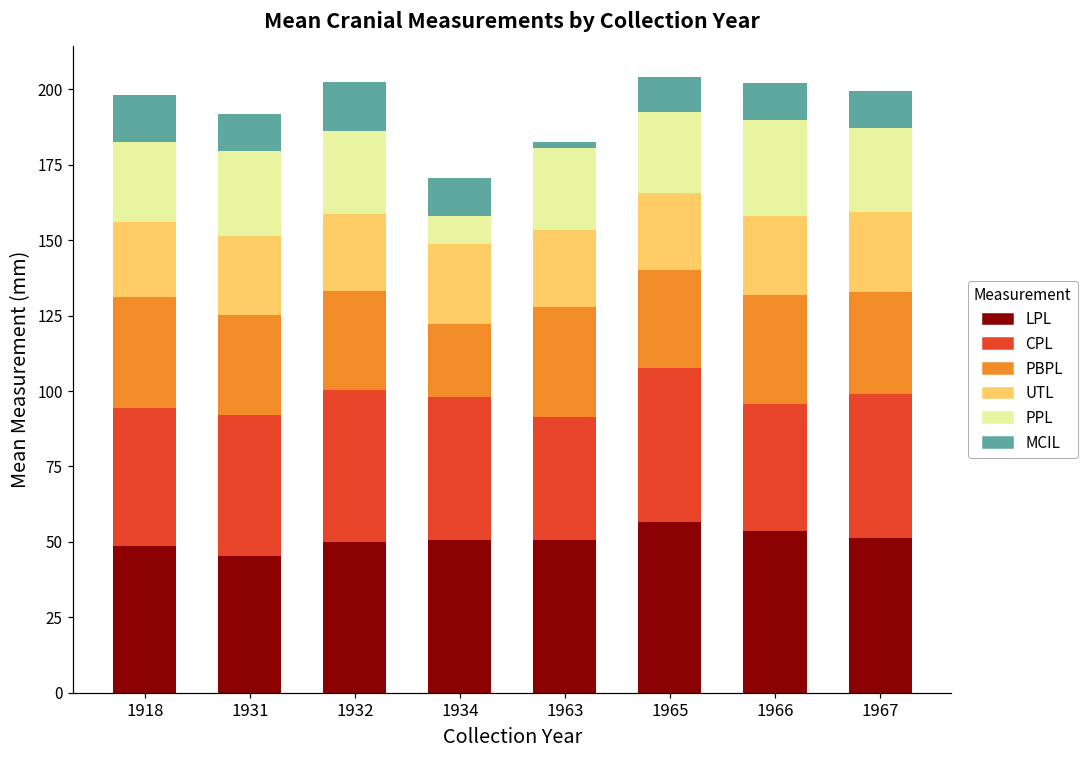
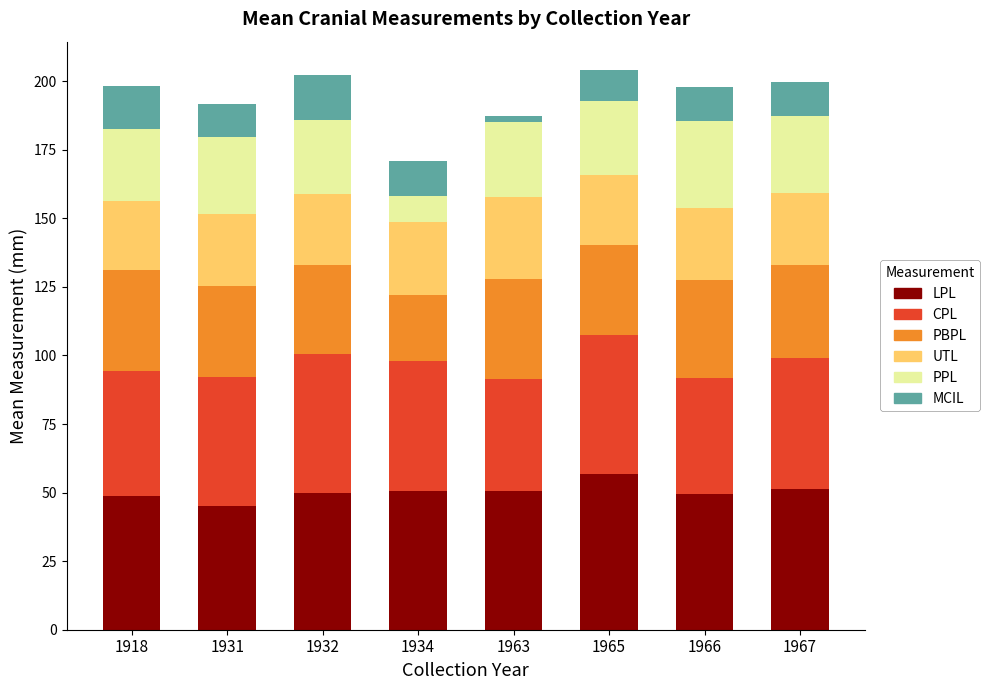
  {
    "LPL": {
      "1918": 49,
      "1931": 45,
      "1932": 50,
      "1934": 51,
      "1963": 51,
      "1965": 57,
-     "1966": 54,
+     "1966": 50,
      "1967": 51
    },
    "CPL": {
      "1918": 46,
      "1931": 47,
      "1932": 51,
      "1934": 48,
      "1963": 41,
      "1965": 51,
      "1966": 42,
      "1967": 48
    },
    "PBPL": {
      "1918": 37,
      "1931": 33,
      "1932": 33,
      "1934": 24,
      "1963": 36,
      "1965": 33,
      "1966": 36,
      "1967": 34
    },
    "UTL": {
      "1918": 25,
      "1931": 26,
      "1932": 26,
      "1934": 27,
-     "1963": 26,
+     "1963": 30,
      "1965": 26,
      "1966": 26,
      "1967": 26
    },
    "PPL": {
      "1918": 26,
      "1931": 28,
      "1932": 27,
      "1934": 9,
      "1963": 27,
      "1965": 27,
      "1966": 32,
      "1967": 28
    },
    "MCIL": {
      "1918": 16,
      "1931": 12,
      "1932": 16,
      "1934": 13,
      "1963": 2,
      "1965": 12,
      "1966": 12,
      "1967": 12
    }
  }
